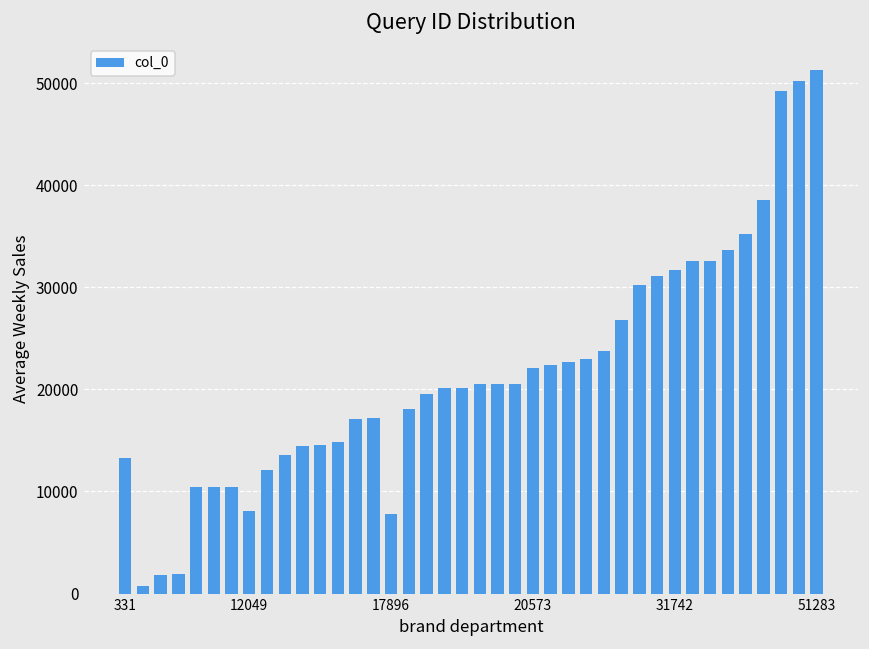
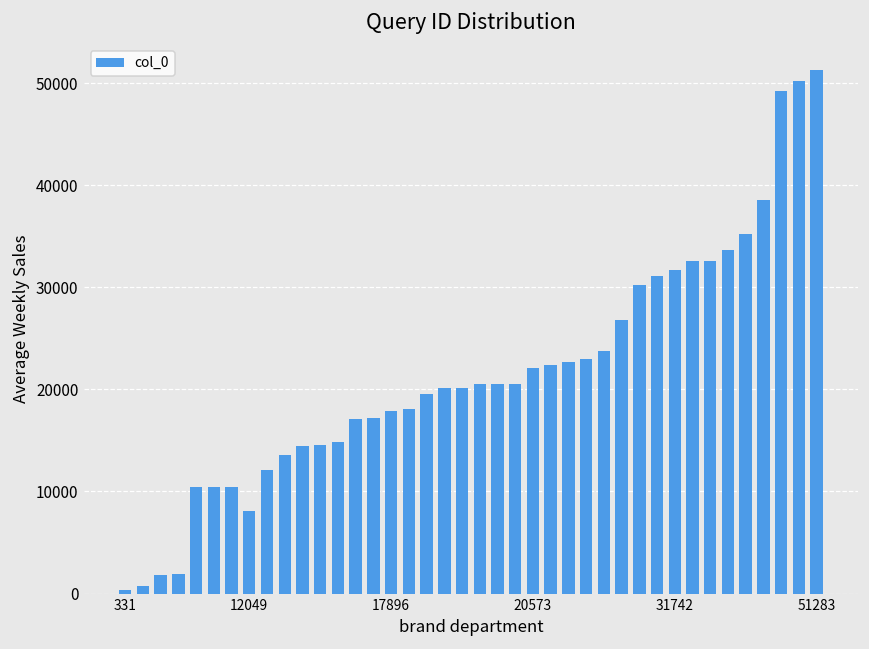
  {
-   "331": 13000,
+   "331": 0,
    "12049": 8000,
-   "17896": 8000,
+   "17896": 18000,
    "20573": 22000,
    "31742": 32000,
    "51283": 51000
  }
